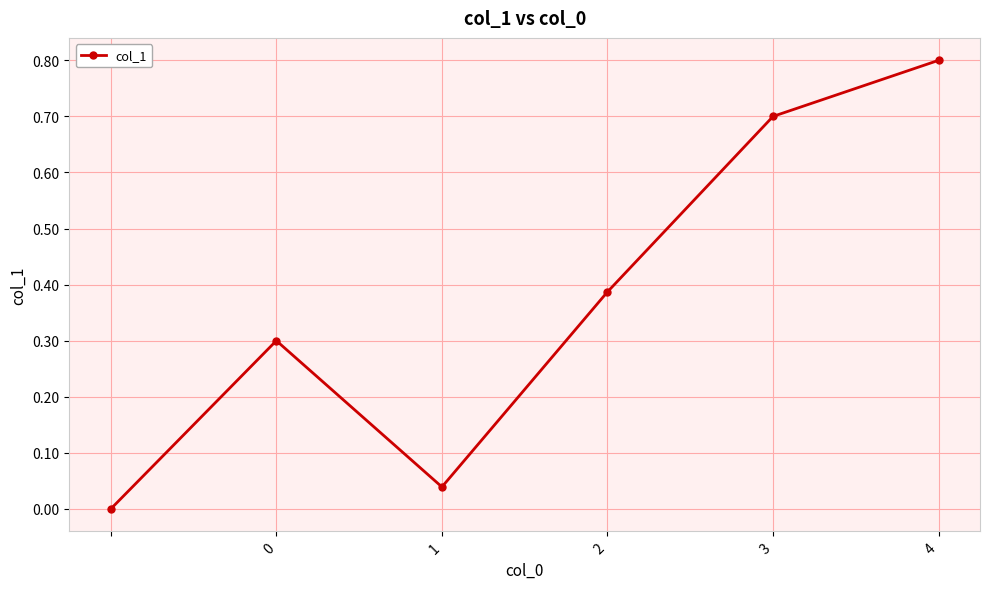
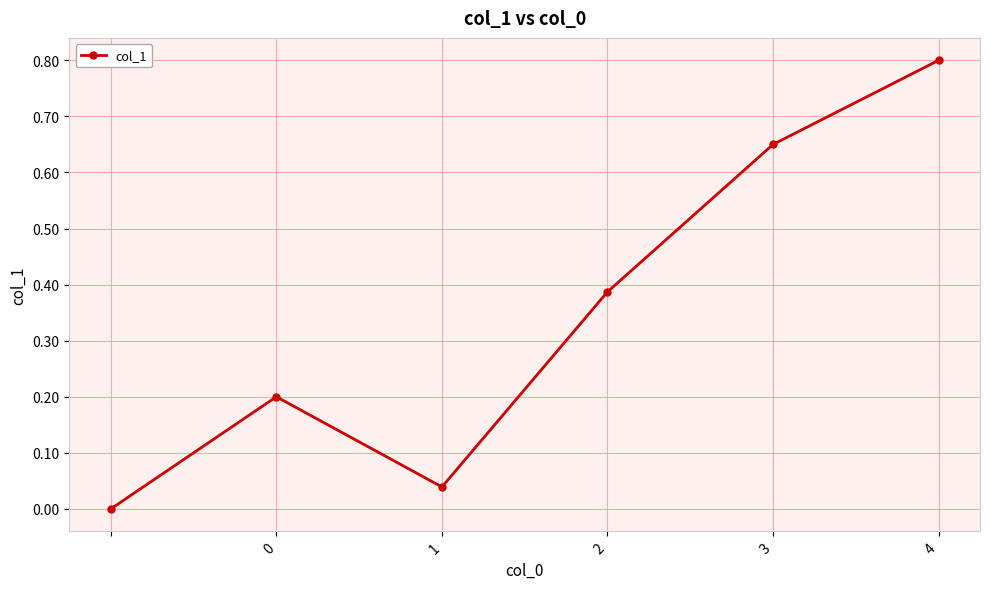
  {
-   "0": 0.3,
+   "0": 0.2,
    "1": 0.04,
    "2": 0.39,
-   "3": 0.70,
+   "3": 0.65,
    "4": 0.80
  }
